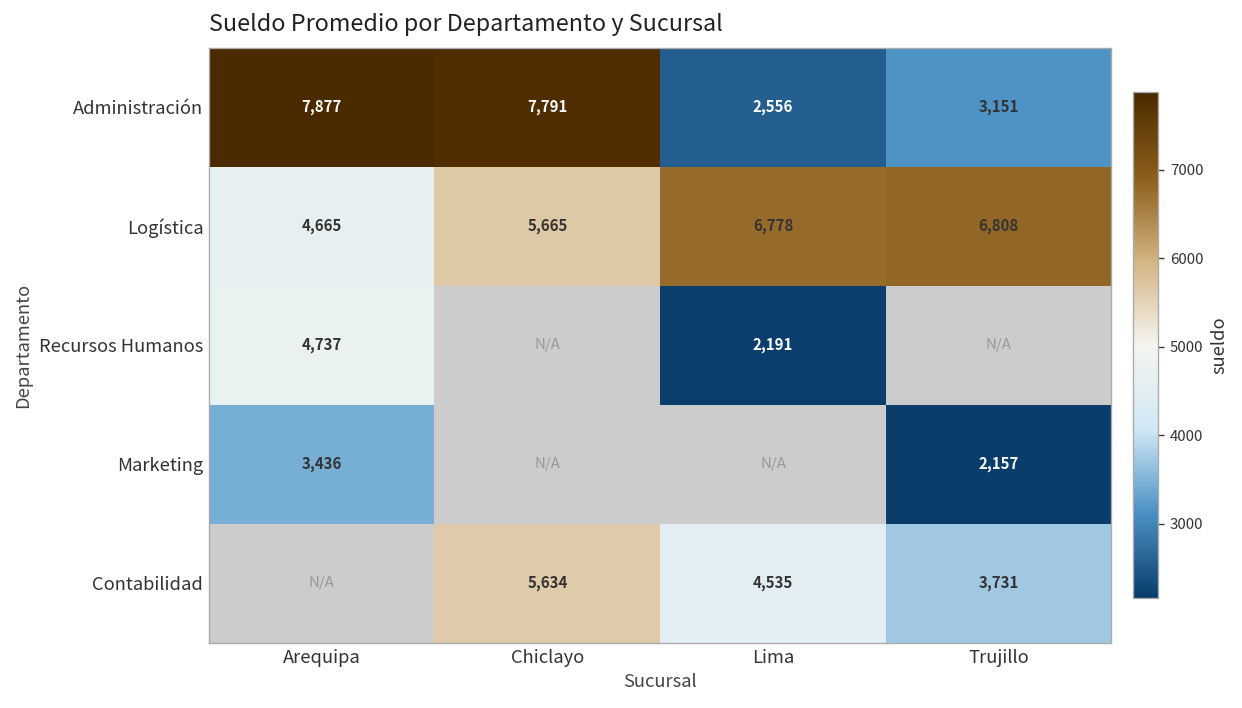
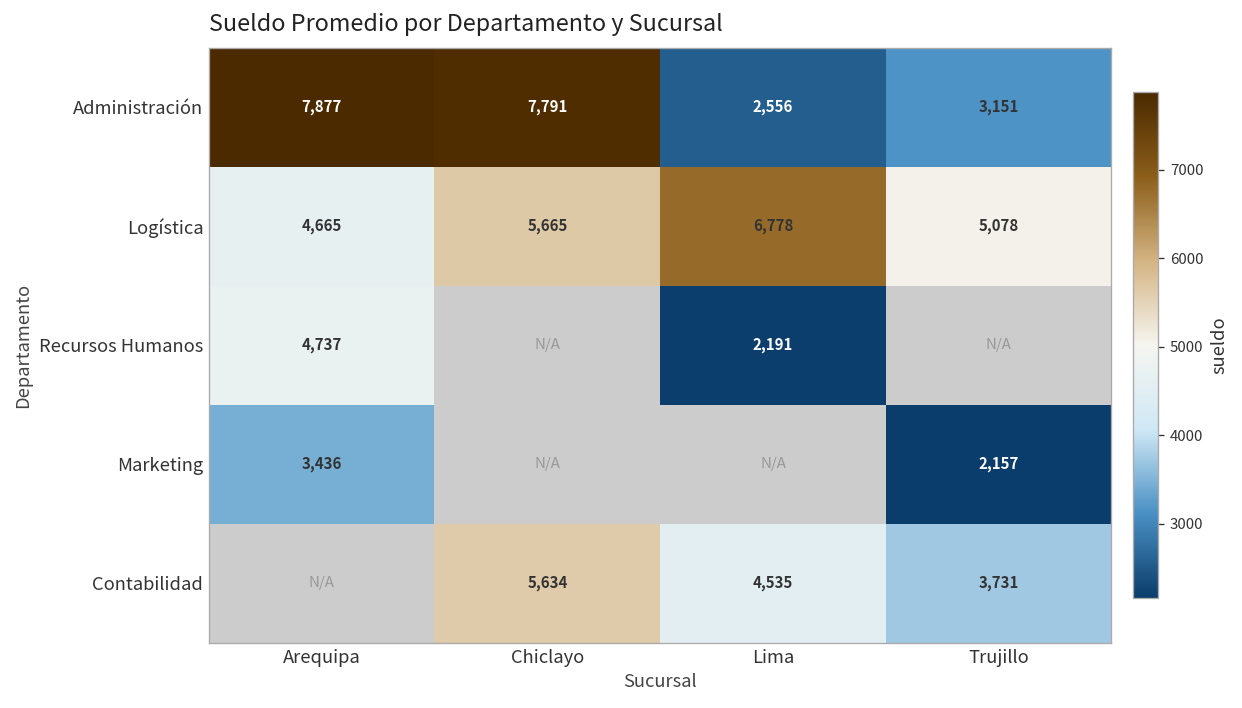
  {
    "Administración": {
      "Arequipa": "7,877",
      "Chiclayo": "7,791",
      "Lima": "2,556",
      "Trujillo": "3,151"
    },
    "Logística": {
      "Arequipa": "4,665",
      "Chiclayo": "5,665",
      "Lima": "6,778",
-     "Trujillo": "6,808"
+     "Trujillo": "5,078"
    },
    "Recursos Humanos": {
      "Arequipa": "4,737",
      "Lima": "2,191"
    },
    "Marketing": {
      "Arequipa": "3,436",
      "Trujillo": "2,157"
    },
    "Contabilidad": {
      "Chiclayo": "5,634",
      "Lima": "4,535",
      "Trujillo": "3,731"
    }
  }
